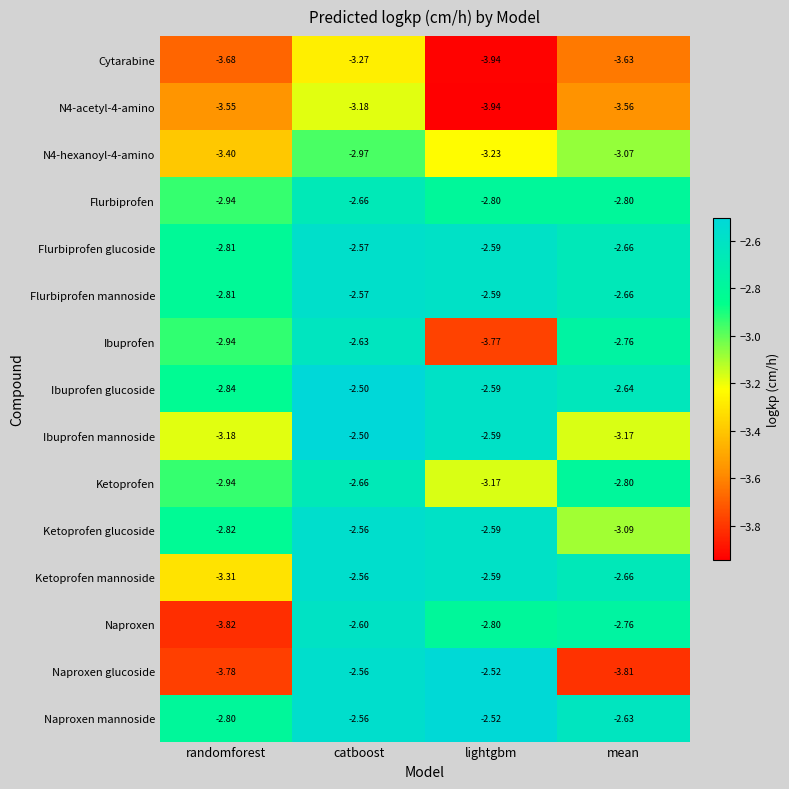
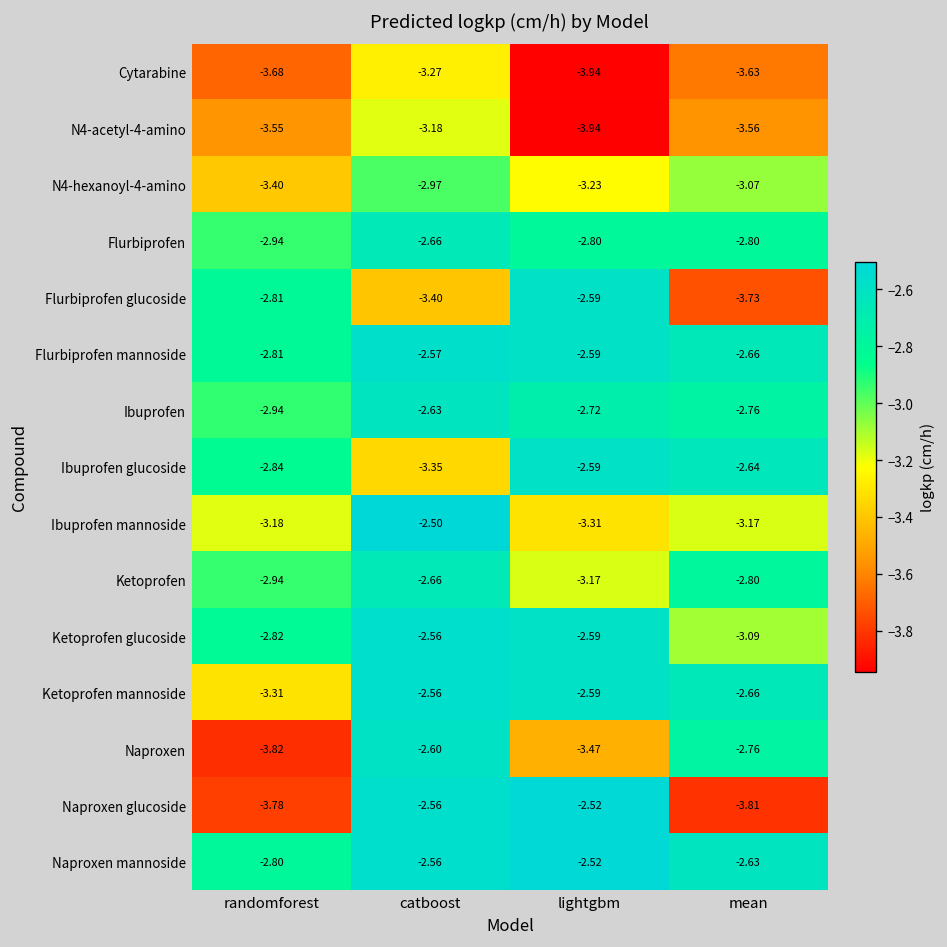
  {
    "Cytarabine": {
      "randomforest": -3.68,
      "catboost": -3.27,
      "lightgbm": -3.94,
      "mean": -3.63
    },
    "N4-acetyl-4-amino": {
      "randomforest": -3.55,
      "catboost": -3.18,
      "lightgbm": -3.94,
      "mean": -3.56
    },
    "N4-hexanoyl-4-amino": {
      "randomforest": -3.40,
      "catboost": -2.97,
      "lightgbm": -3.23,
      "mean": -3.07
    },
    "Flurbiprofen": {
      "randomforest": -2.94,
      "catboost": -2.66,
      "lightgbm": -2.80,
      "mean": -2.80
    },
    "Flurbiprofen glucoside": {
      "randomforest": -2.81,
-     "catboost": -2.57,
+     "catboost": -3.40,
      "lightgbm": -2.59,
-     "mean": -2.66
+     "mean": -3.73
    },
    "Flurbiprofen mannoside": {
      "randomforest": -2.81,
      "catboost": -2.57,
      "lightgbm": -2.59,
      "mean": -2.66
    },
    "Ibuprofen": {
      "randomforest": -2.94,
      "catboost": -2.63,
-     "lightgbm": -3.77,
+     "lightgbm": -2.72,
      "mean": -2.76
    },
    "Ibuprofen glucoside": {
      "randomforest": -2.84,
-     "catboost": -2.50,
+     "catboost": -3.35,
      "lightgbm": -2.59,
      "mean": -2.64
    },
    "Ibuprofen mannoside": {
      "randomforest": -3.18,
      "catboost": -2.50,
-     "lightgbm": -2.59,
+     "lightgbm": -3.31,
      "mean": -3.17
    },
    "Ketoprofen": {
      "randomforest": -2.94,
      "catboost": -2.66,
      "lightgbm": -3.17,
      "mean": -2.80
    },
    "Ketoprofen glucoside": {
      "randomforest": -2.82,
      "catboost": -2.56,
      "lightgbm": -2.59,
      "mean": -3.09
    },
    "Ketoprofen mannoside": {
      "randomforest": -3.31,
      "catboost": -2.56,
      "lightgbm": -2.59,
      "mean": -2.66
    },
    "Naproxen": {
      "randomforest": -3.82,
      "catboost": -2.60,
-     "lightgbm": -2.80,
+     "lightgbm": -3.47,
      "mean": -2.76
    },
    "Naproxen glucoside": {
      "randomforest": -3.78,
      "catboost": -2.56,
      "lightgbm": -2.52,
      "mean": -3.81
    },
    "Naproxen mannoside": {
      "randomforest": -2.80,
      "catboost": -2.56,
      "lightgbm": -2.52,
      "mean": -2.63
    }
  }
